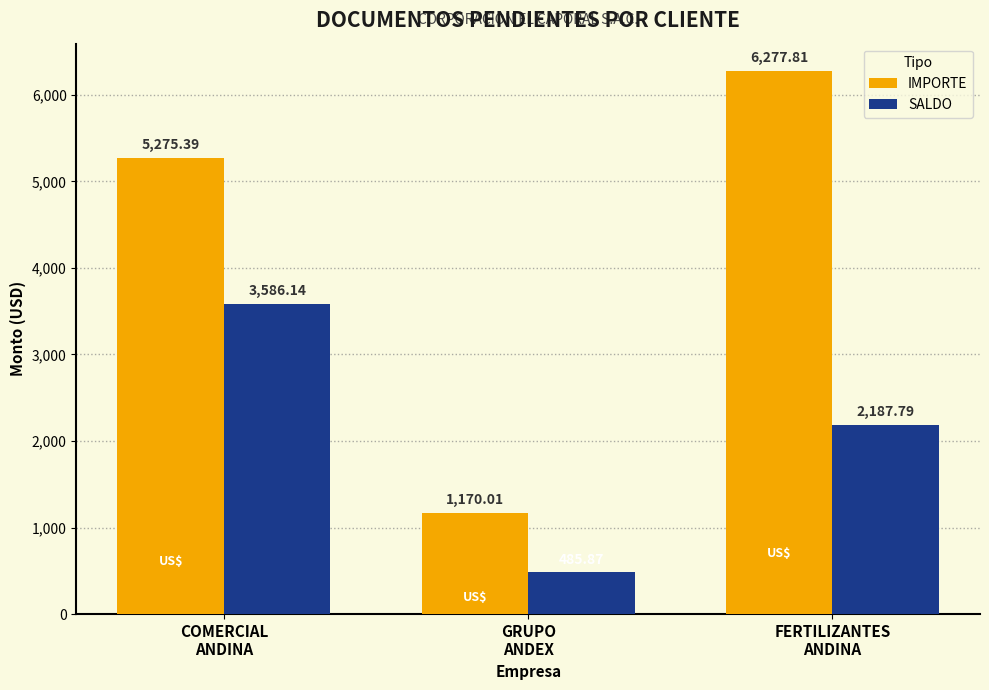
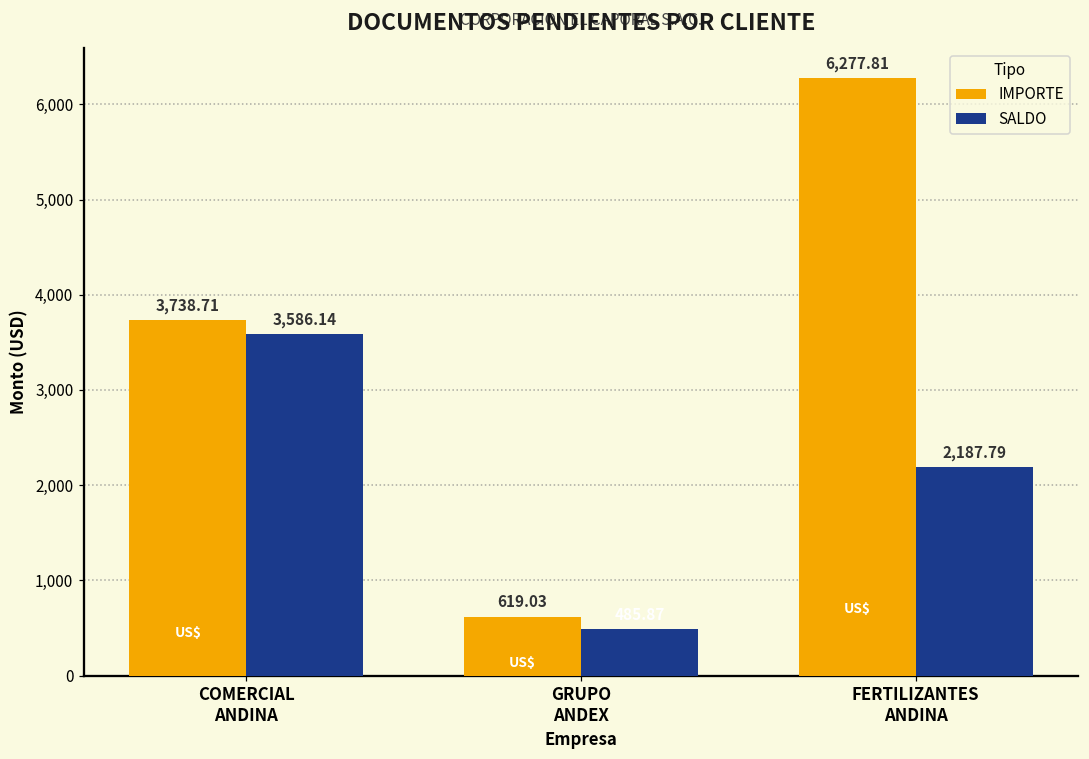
  {
    "IMPORTE": {
-     "COMERCIAL ANDINA": "5,275.39",
-     "GRUPO ANDEX": "1,170.01",
+     "COMERCIAL ANDINA": "3,738.71",
+     "GRUPO ANDEX": "619.03",
      "FERTILIZANTES ANDINA": "6,277.81"
    },
    "SALDO": {
      "COMERCIAL ANDINA": "3,586.14",
      "FERTILIZANTES ANDINA": "2,187.79"
    }
  }
